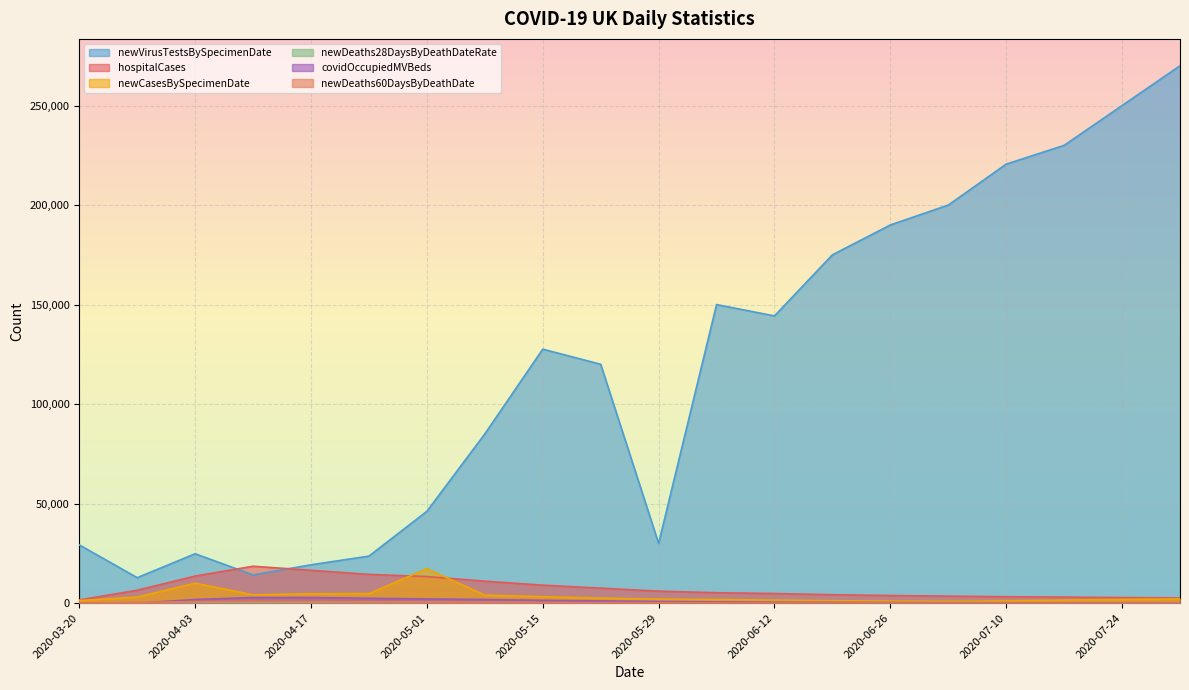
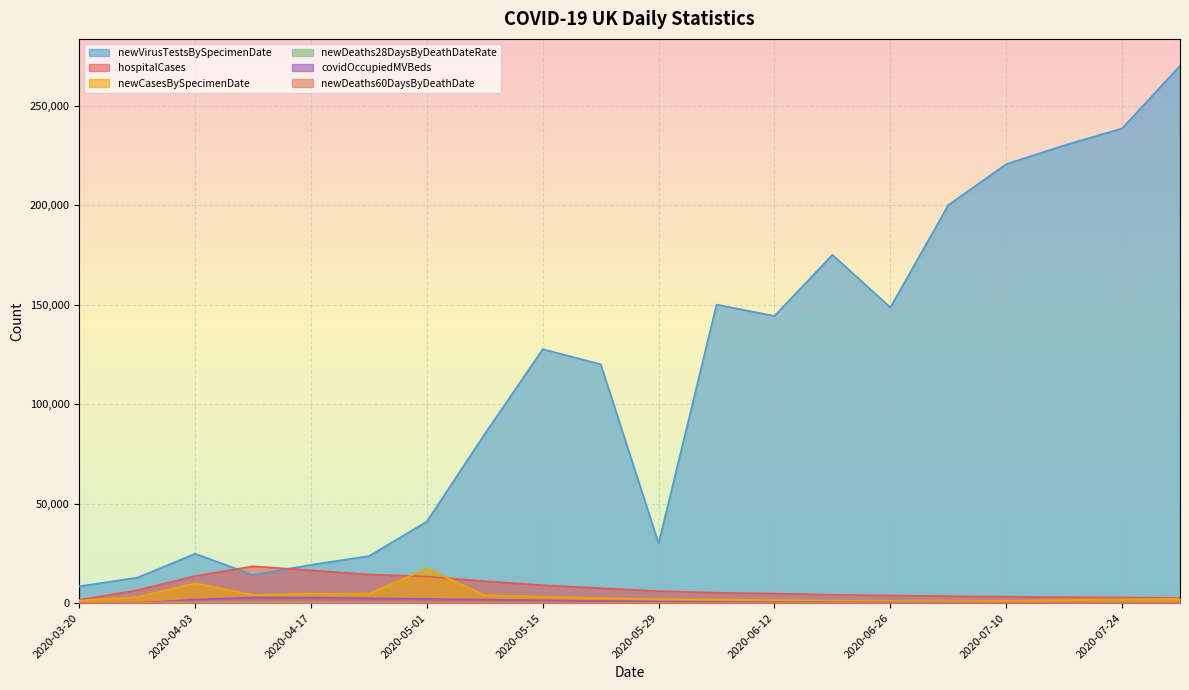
  {
    "newVirusTestsBySpecimenDate": {
-     "2020-03-20": "29,000",
+     "2020-03-20": "8,000",
      "2020-04-03": "25,000",
      "2020-04-17": "19,000",
-     "2020-05-01": "46,000",
+     "2020-05-01": "41,000",
      "2020-05-15": "128,000",
      "2020-05-29": "30,000",
      "2020-06-12": "144,000",
-     "2020-06-26": "190,000",
+     "2020-06-26": "149,000",
      "2020-07-10": "221,000",
-     "2020-07-24": "250,000"
+     "2020-07-24": "239,000"
    },
    "newCasesBySpecimenDate": {
      "2020-04-03": "10,000",
      "2020-04-17": "5,000",
      "2020-05-01": "17,000",
      "2020-05-15": "3,000"
    },
    "covidOccupiedMVBeds": {
      "2020-04-17": "3,000",
      "2020-05-01": "2,000"
    }
  }
